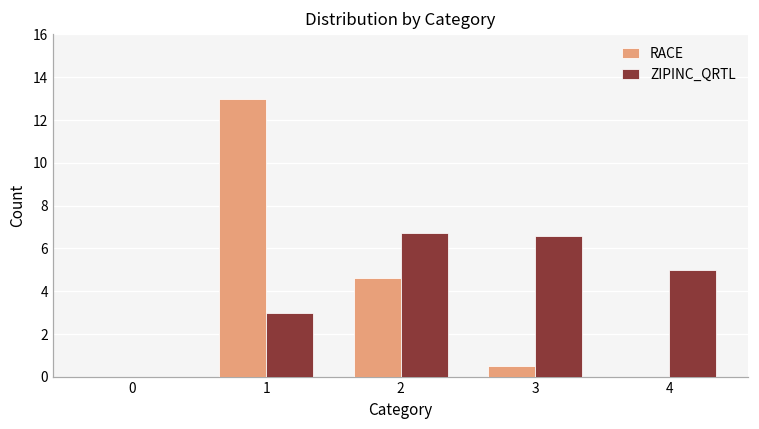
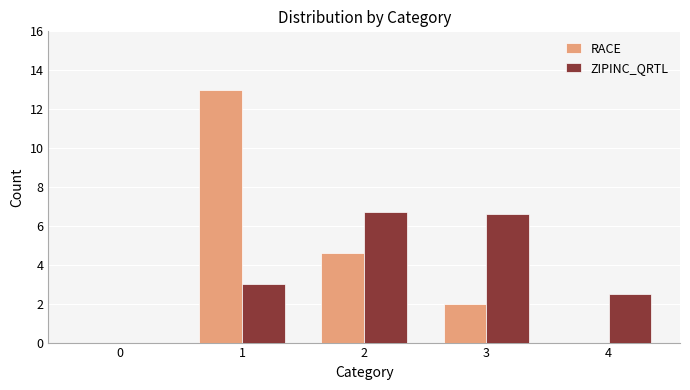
  {
    "RACE": {
      "0": 0.0,
      "1": 13.0,
      "2": 4.6,
-     "3": 0.5,
+     "3": 2.0,
      "4": 0.0
    },
    "ZIPINC_QRTL": {
      "0": 0.0,
      "1": 3.0,
      "2": 6.7,
      "3": 6.6,
-     "4": 5.0
+     "4": 2.5
    }
  }
